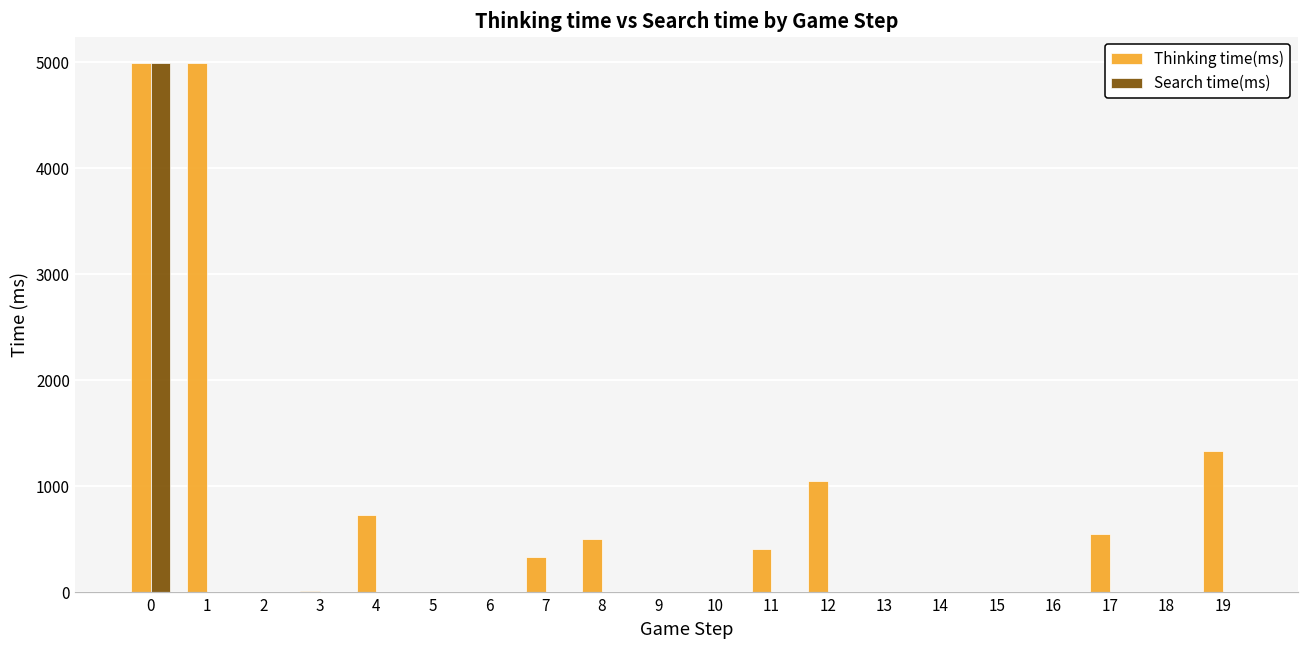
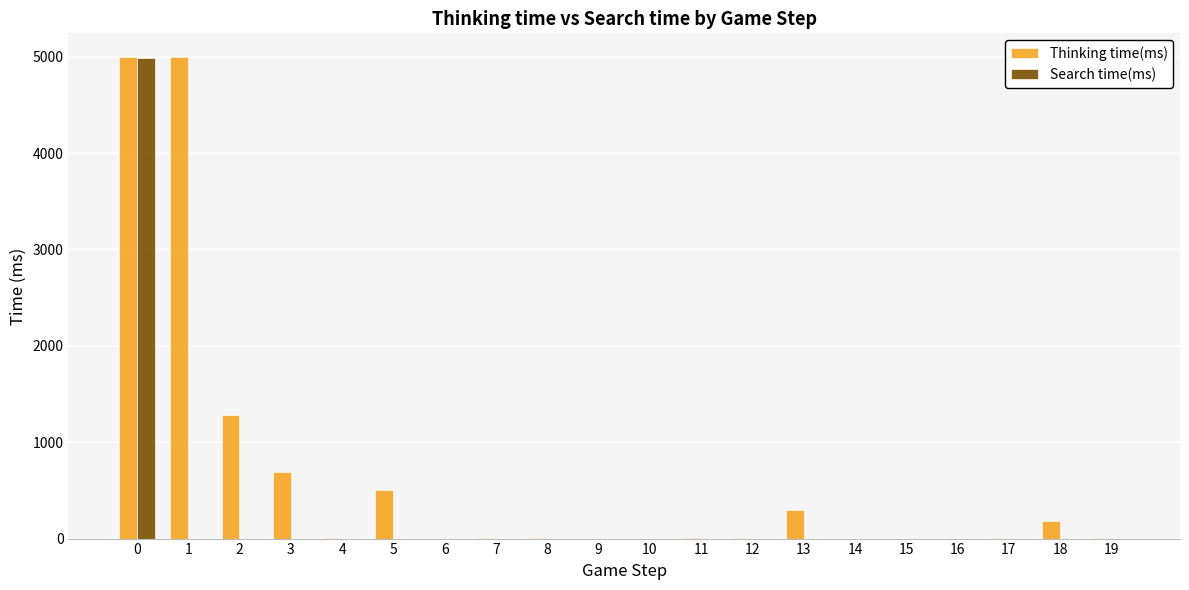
  {
    "Thinking time(ms)": {
      "0": 5000,
      "1": 5000,
-     "2": 0,
-     "3": 0,
-     "4": 700,
-     "5": 0,
+     "2": 1300,
+     "3": 700,
+     "4": 0,
+     "5": 500,
      "6": 0,
-     "7": 300,
-     "8": 500,
+     "7": 0,
+     "8": 0,
      "9": 0,
      "10": 0,
-     "11": 400,
-     "12": 1100,
-     "13": 0,
+     "11": 0,
+     "12": 0,
+     "13": 300,
      "14": 0,
      "15": 0,
      "16": 0,
-     "17": 600,
-     "18": 0,
-     "19": 1300
+     "17": 0,
+     "18": 200,
+     "19": 0
    },
    "Search time(ms)": {
      "0": 5000,
      "1": 0,
      "2": 0,
      "3": 0,
      "4": 0,
      "5": 0,
      "6": 0,
      "7": 0,
      "8": 0,
      "9": 0,
      "10": 0,
      "11": 0,
      "12": 0,
      "13": 0,
      "14": 0,
      "15": 0,
      "16": 0,
      "17": 0,
      "18": 0,
      "19": 0
    }
  }
